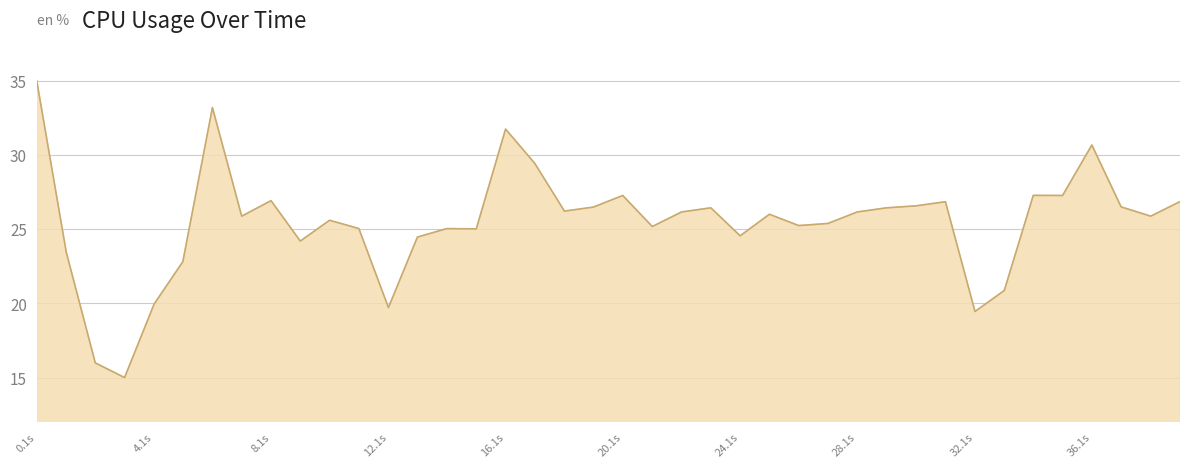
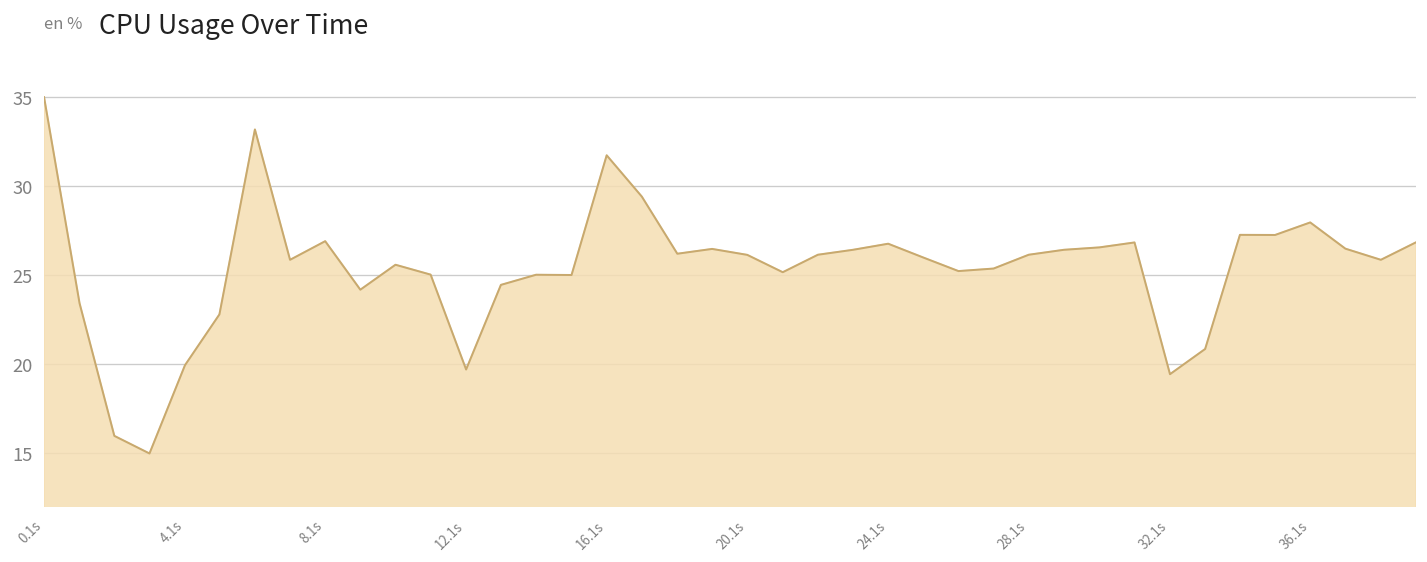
  {
    "0.1s": 35.0,
    "4.1s": 20.0,
    "8.1s": 26.9,
    "12.1s": 19.7,
    "16.1s": 31.7,
-   "20.1s": 27.3,
-   "24.1s": 24.5,
+   "20.1s": 26.1,
+   "24.1s": 26.8,
    "28.1s": 26.2,
    "32.1s": 19.5,
-   "36.1s": 30.7
+   "36.1s": 28.0
  }
